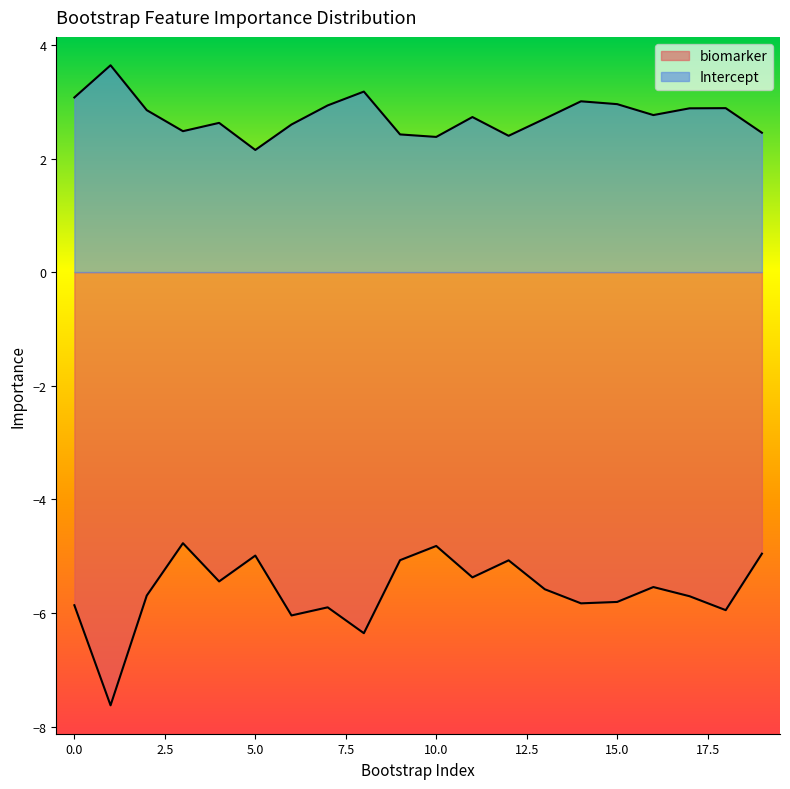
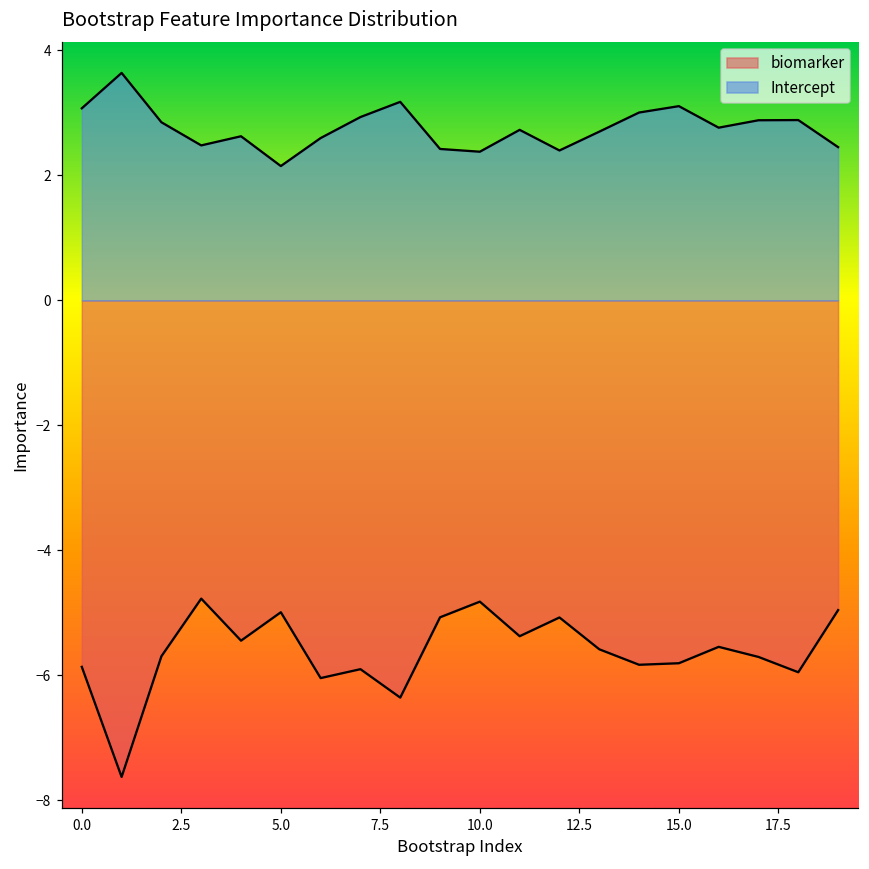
  {
    "Intercept": {
      "0.0": 3.1,
      "5.0": 2.2,
      "10.0": 2.4,
-     "15.0": 3.0
+     "15.0": 3.1
    }
  }
